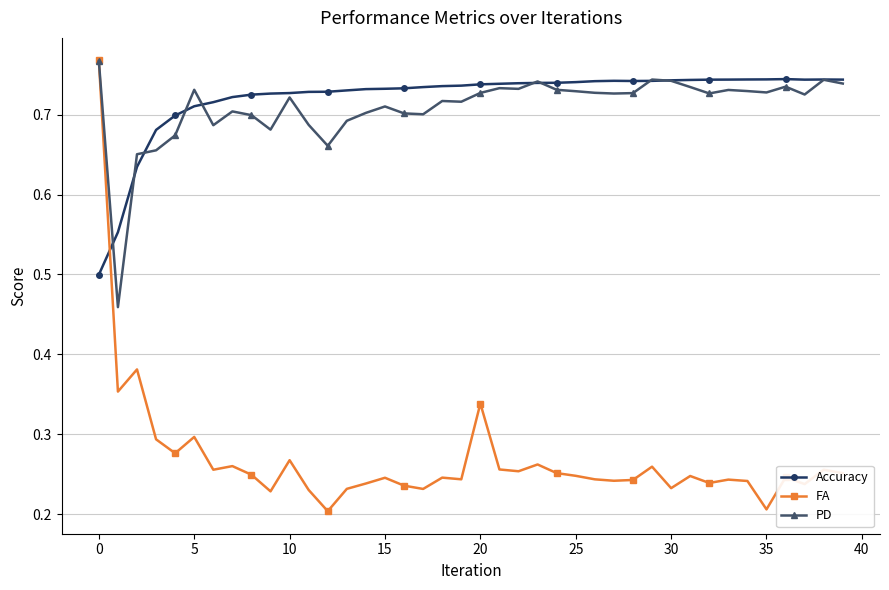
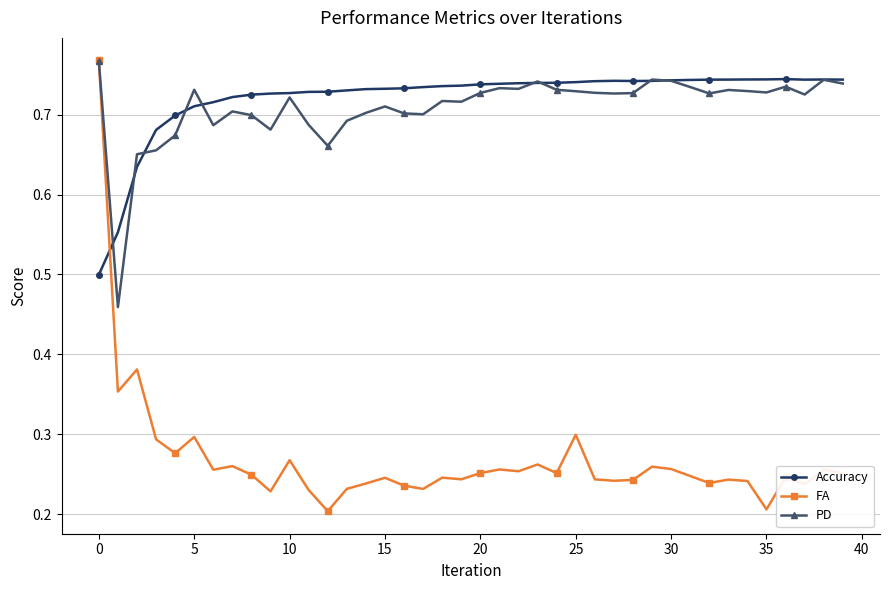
  {
    "FA": {
      "5": 0.30,
      "10": 0.27,
      "15": 0.25,
-     "20": 0.34,
-     "25": 0.25,
-     "30": 0.23,
+     "20": 0.25,
+     "25": 0.30,
+     "30": 0.26,
      "35": 0.21
    }
  }
